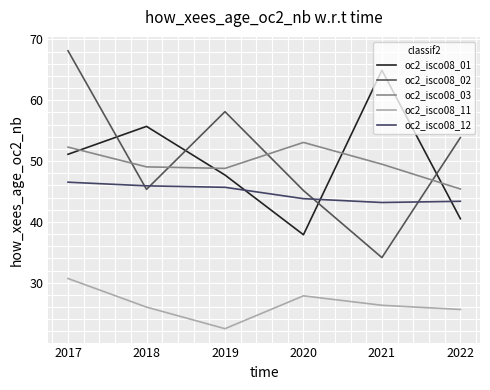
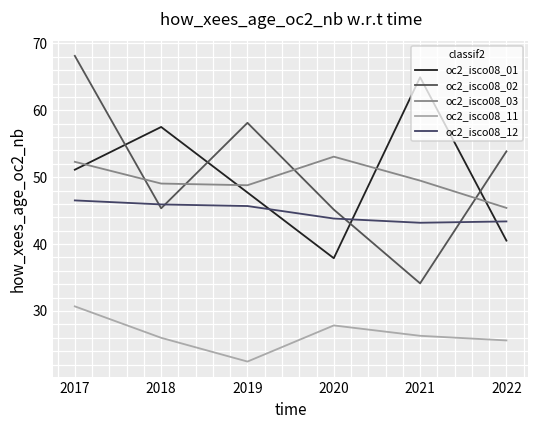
  {
    "oc2_isco08_01": {
      "2017": 51,
-     "2018": 56,
+     "2018": 58,
      "2019": 48,
      "2020": 38,
      "2022": 41
    }
  }
